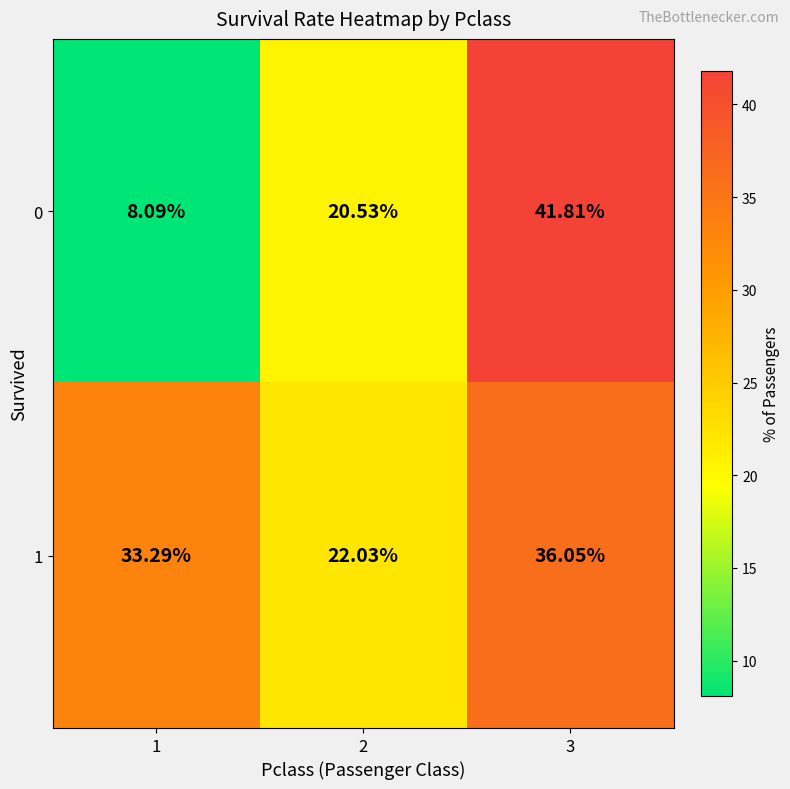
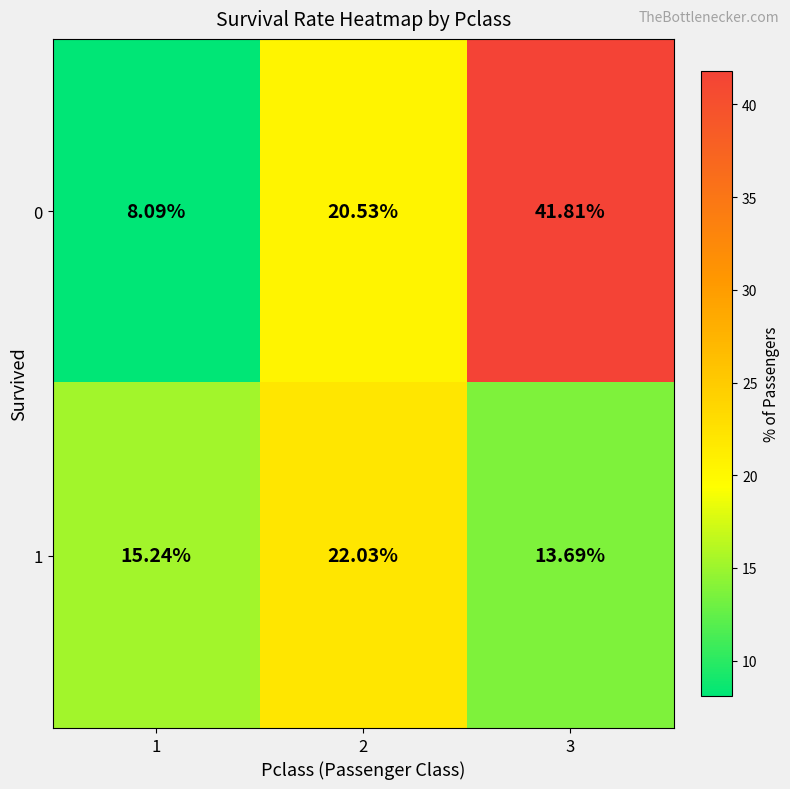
  {
    "0": {
      "1": "8.09%",
      "2": "20.53%",
      "3": "41.81%"
    },
    "1": {
-     "1": "33.29%",
+     "1": "15.24%",
      "2": "22.03%",
-     "3": "36.05%"
+     "3": "13.69%"
    }
  }
